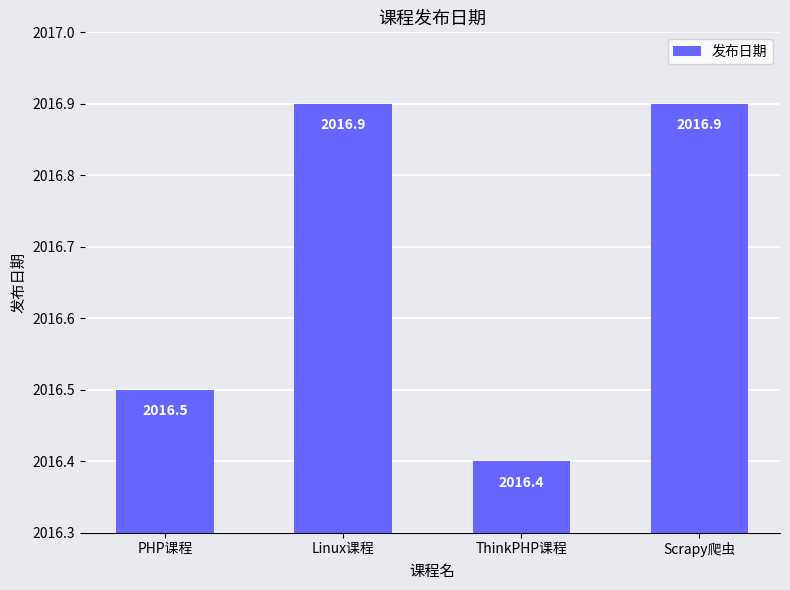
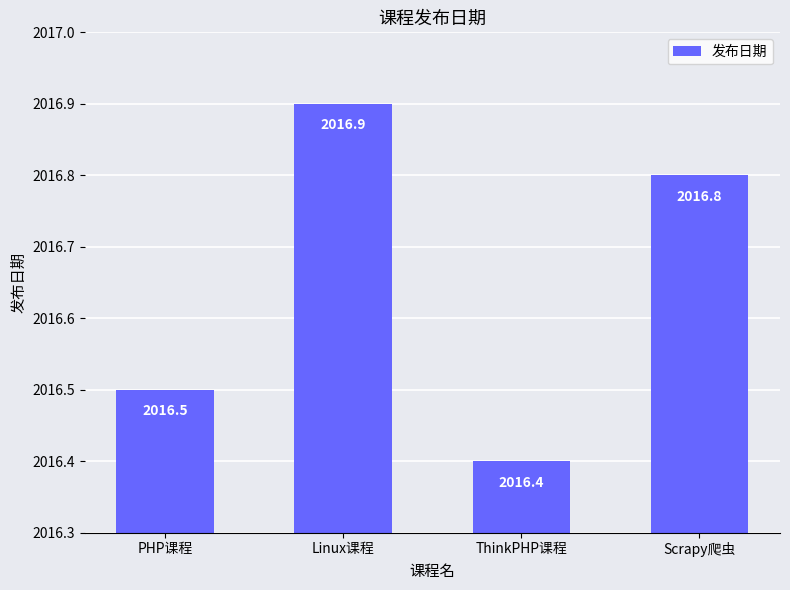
  {
    "PHP课程": 2016.5,
    "Linux课程": 2016.9,
    "ThinkPHP课程": 2016.4,
-   "Scrapy爬虫": 2016.9
+   "Scrapy爬虫": 2016.8
  }
